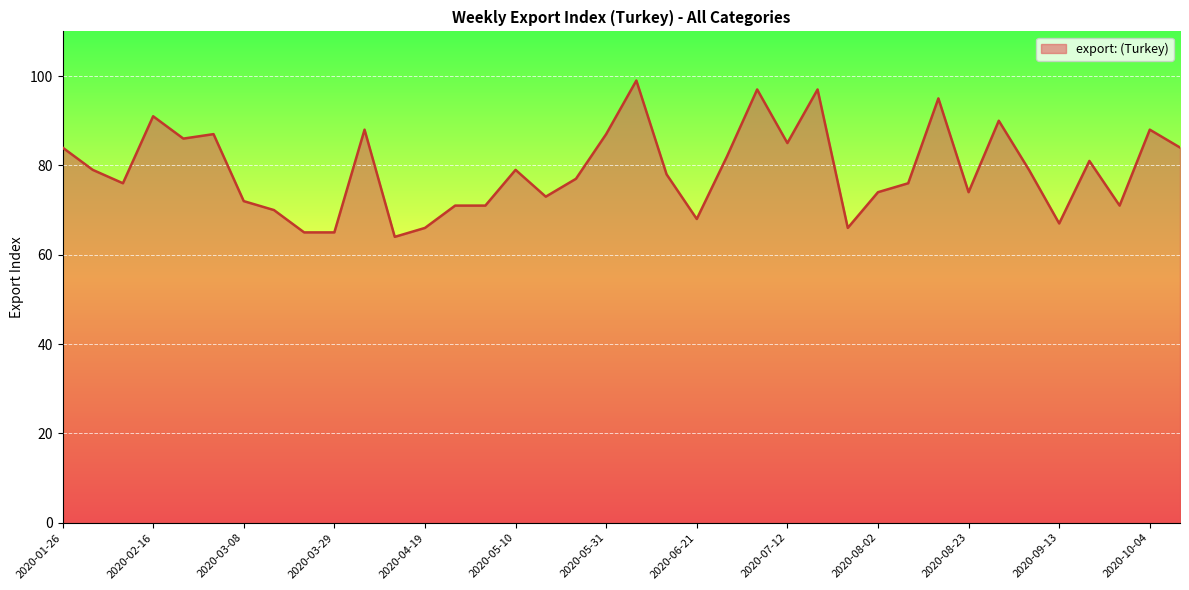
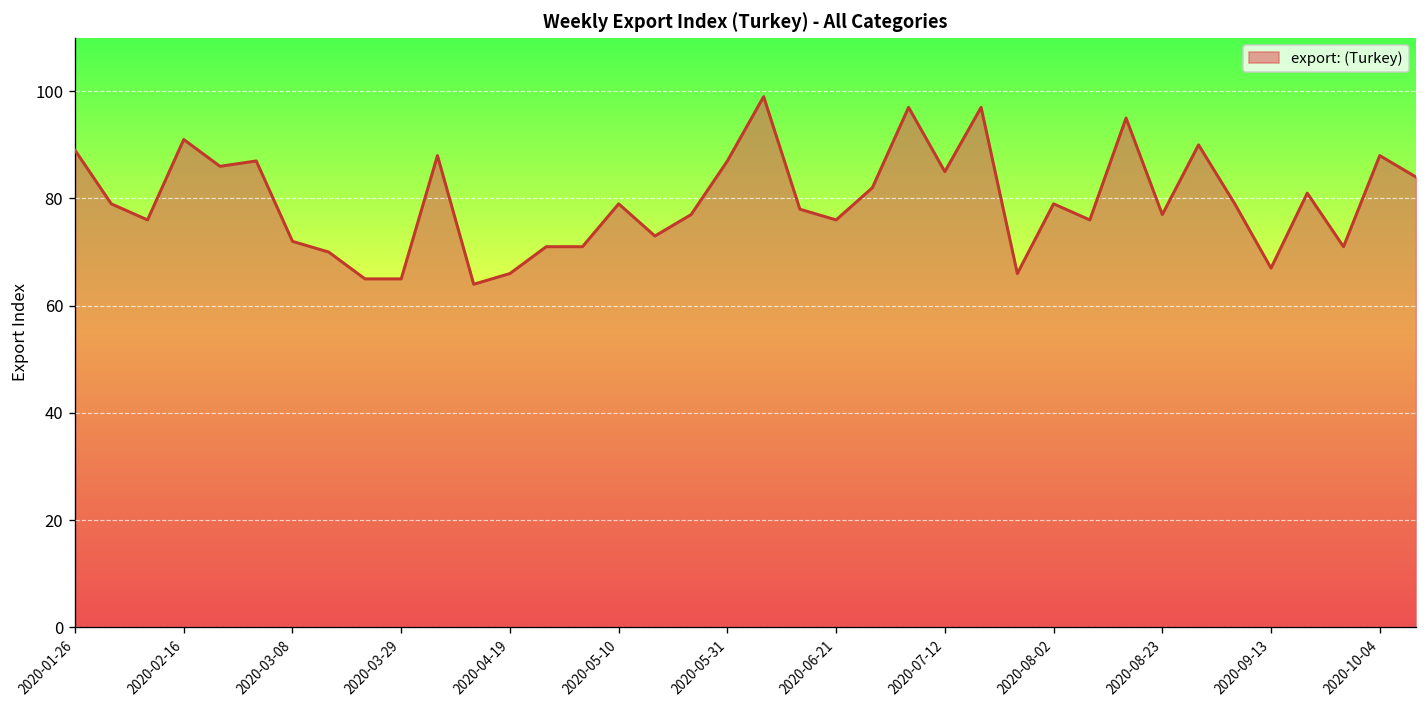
  {
-   "2020-01-26": 84,
+   "2020-01-26": 89,
    "2020-02-16": 91,
    "2020-03-08": 72,
    "2020-03-29": 65,
    "2020-04-19": 66,
    "2020-05-10": 79,
    "2020-05-31": 87,
-   "2020-06-21": 68,
+   "2020-06-21": 76,
    "2020-07-12": 85,
-   "2020-08-02": 74,
-   "2020-08-23": 74,
+   "2020-08-02": 79,
+   "2020-08-23": 77,
    "2020-09-13": 67,
    "2020-10-04": 88
  }
